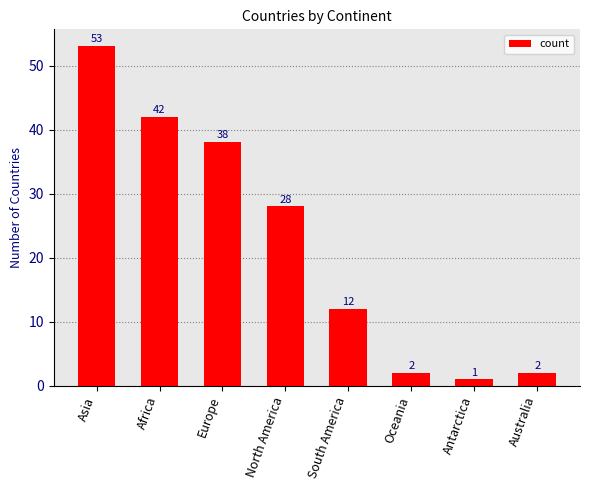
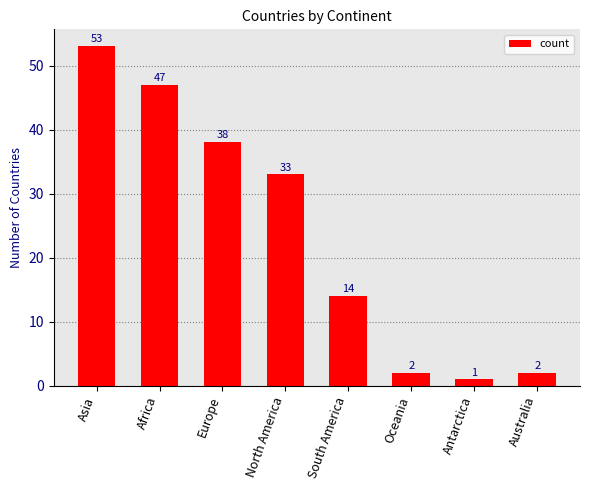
  {
    "Asia": 53,
-   "Africa": 42,
+   "Africa": 47,
    "Europe": 38,
-   "North America": 28,
-   "South America": 12,
+   "North America": 33,
+   "South America": 14,
    "Oceania": 2,
    "Antarctica": 1,
    "Australia": 2
  }
